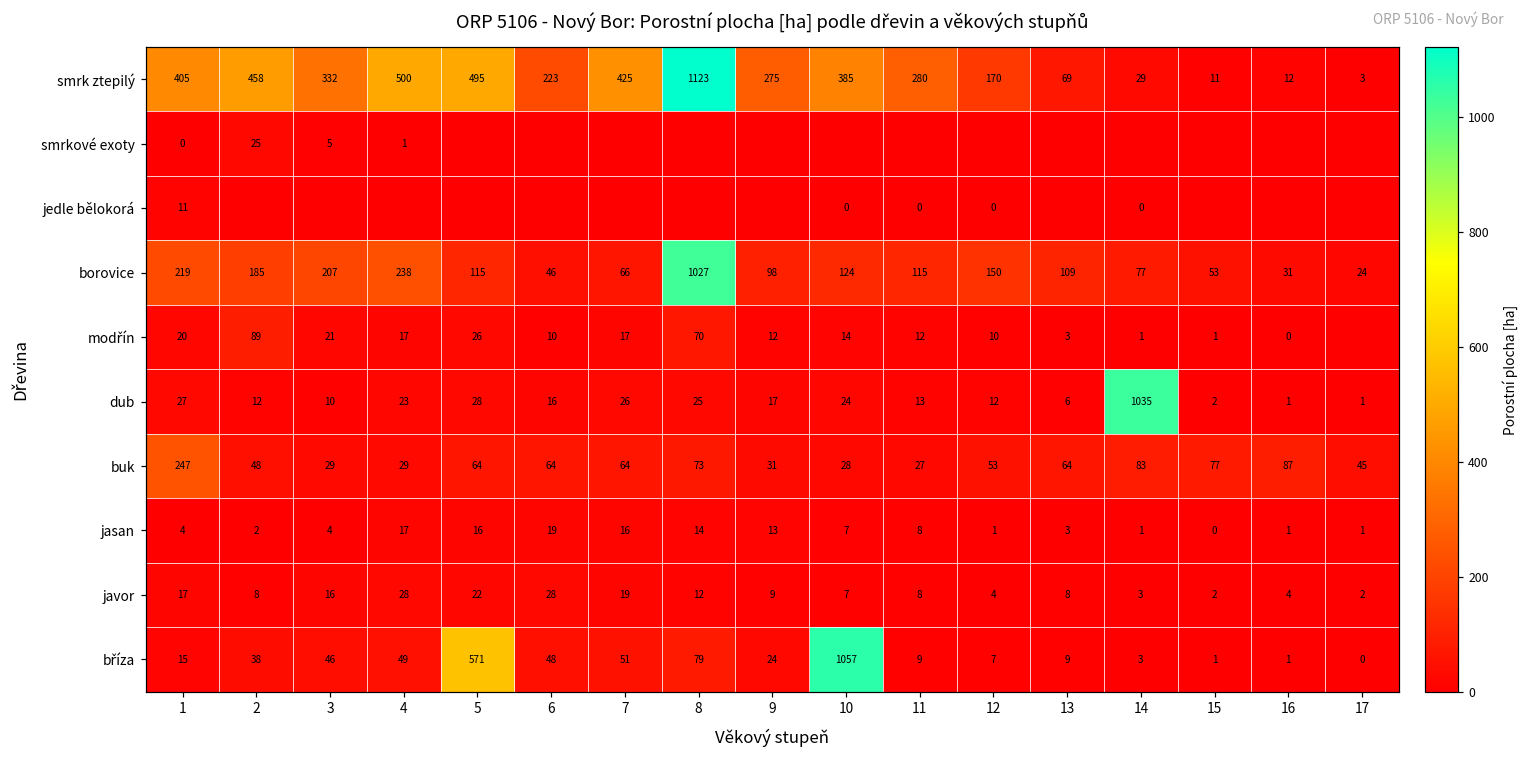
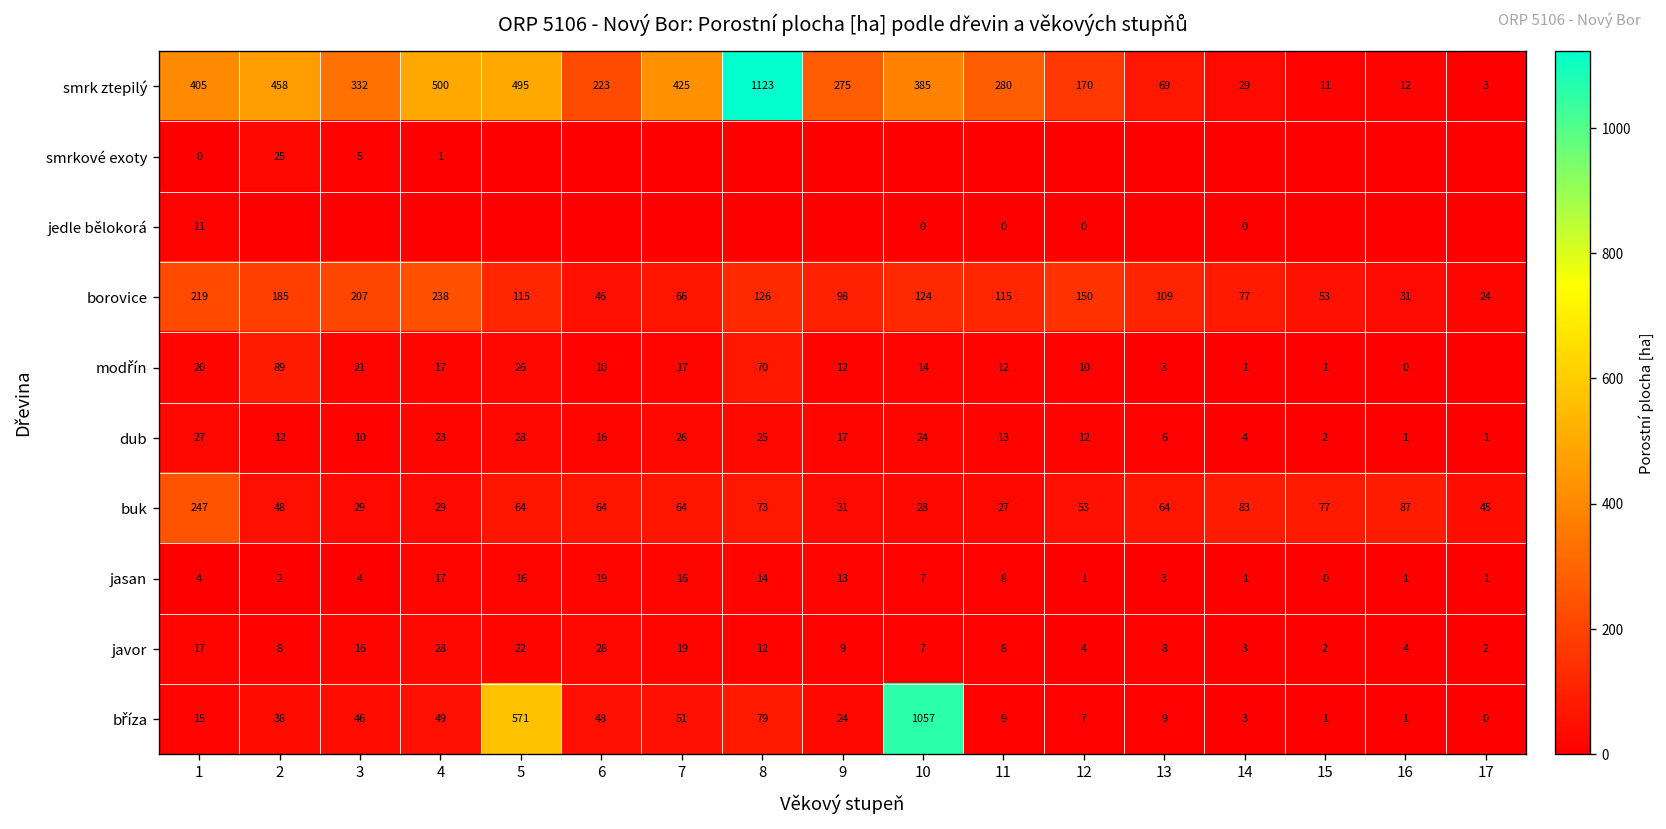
  {
    "smrk ztepilý": {
      "1": 405,
      "2": 458,
      "3": 332,
      "4": 500,
      "5": 495,
      "6": 223,
      "7": 425,
      "8": 1123,
      "9": 275,
      "10": 385,
      "11": 280,
      "12": 170,
      "13": 69,
      "14": 29,
      "15": 11,
      "16": 12,
      "17": 3
    },
    "smrkové exoty": {
      "1": 0,
      "2": 25,
      "3": 5,
      "4": 1
    },
    "jedle bělokorá": {
      "1": 11,
      "10": 0,
      "11": 0,
      "12": 0,
      "14": 0
    },
    "borovice": {
      "1": 219,
      "2": 185,
      "3": 207,
      "4": 238,
      "5": 115,
      "6": 46,
      "7": 66,
-     "8": 1027,
+     "8": 126,
      "9": 98,
      "10": 124,
      "11": 115,
      "12": 150,
      "13": 109,
      "14": 77,
      "15": 53,
      "16": 31,
      "17": 24
    },
    "modřín": {
      "1": 20,
      "2": 89,
      "3": 21,
      "4": 17,
      "5": 26,
      "6": 10,
      "7": 17,
      "8": 70,
      "9": 12,
      "10": 14,
      "11": 12,
      "12": 10,
      "13": 3,
      "14": 1,
      "15": 1,
      "16": 0
    },
    "dub": {
      "1": 27,
      "2": 12,
      "3": 10,
      "4": 23,
      "5": 28,
      "6": 16,
      "7": 26,
      "8": 25,
      "9": 17,
      "10": 24,
      "11": 13,
      "12": 12,
      "13": 6,
-     "14": 1035,
+     "14": 4,
      "15": 2,
      "16": 1,
      "17": 1
    },
    "buk": {
      "1": 247,
      "2": 48,
      "3": 29,
      "4": 29,
      "5": 64,
      "6": 64,
      "7": 64,
      "8": 73,
      "9": 31,
      "10": 28,
      "11": 27,
      "12": 53,
      "13": 64,
      "14": 83,
      "15": 77,
      "16": 87,
      "17": 45
    },
    "jasan": {
      "1": 4,
      "2": 2,
      "3": 4,
      "4": 17,
      "5": 16,
      "6": 19,
      "7": 16,
      "8": 14,
      "9": 13,
      "10": 7,
      "11": 8,
      "12": 1,
      "13": 3,
      "14": 1,
      "15": 0,
      "16": 1,
      "17": 1
    },
    "javor": {
      "1": 17,
      "2": 8,
      "3": 16,
      "4": 28,
      "5": 22,
      "6": 28,
      "7": 19,
      "8": 12,
      "9": 9,
      "10": 7,
      "11": 8,
      "12": 4,
      "13": 8,
      "14": 3,
      "15": 2,
      "16": 4,
      "17": 2
    },
    "bříza": {
      "1": 15,
      "2": 38,
      "3": 46,
      "4": 49,
      "5": 571,
      "6": 48,
      "7": 51,
      "8": 79,
      "9": 24,
      "10": 1057,
      "11": 9,
      "12": 7,
      "13": 9,
      "14": 3,
      "15": 1,
      "16": 1,
      "17": 0
    }
  }
